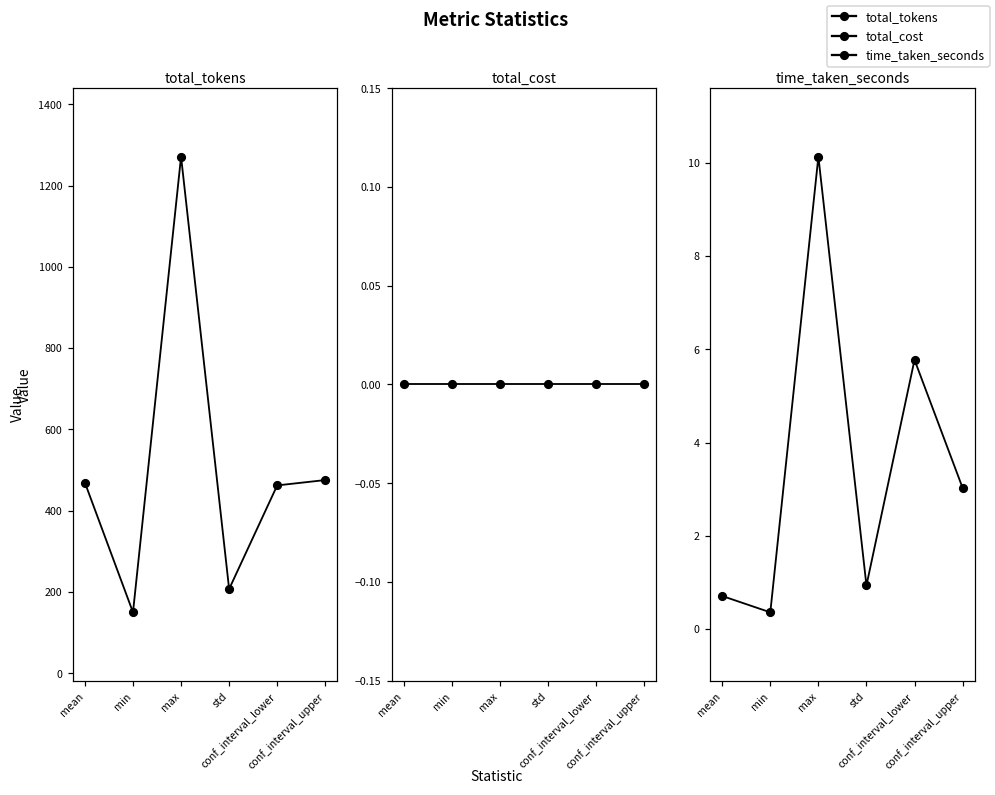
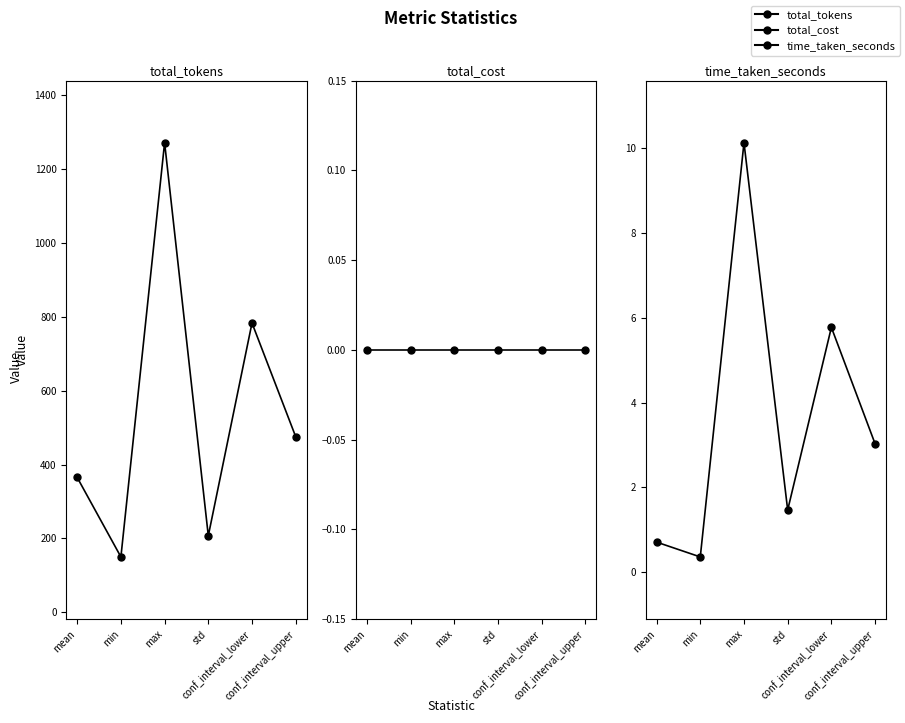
  {
    "total_tokens": {
-     "mean": 470,
+     "mean": 370,
      "min": 150,
      "max": 1270,
      "std": 210,
-     "conf_interval_lower": 460,
+     "conf_interval_lower": 780,
      "conf_interval_upper": 480
    },
    "total_cost": {
      "mean": 0.000,
      "min": 0.000,
      "max": 0.000,
      "std": 0.000,
      "conf_interval_lower": 0.000,
      "conf_interval_upper": 0.000
    },
    "time_taken_seconds": {
      "mean": 0.7,
      "min": 0.4,
      "max": 10.1,
-     "std": 0.9,
+     "std": 1.5,
      "conf_interval_lower": 5.8,
      "conf_interval_upper": 3.0
    }
  }
